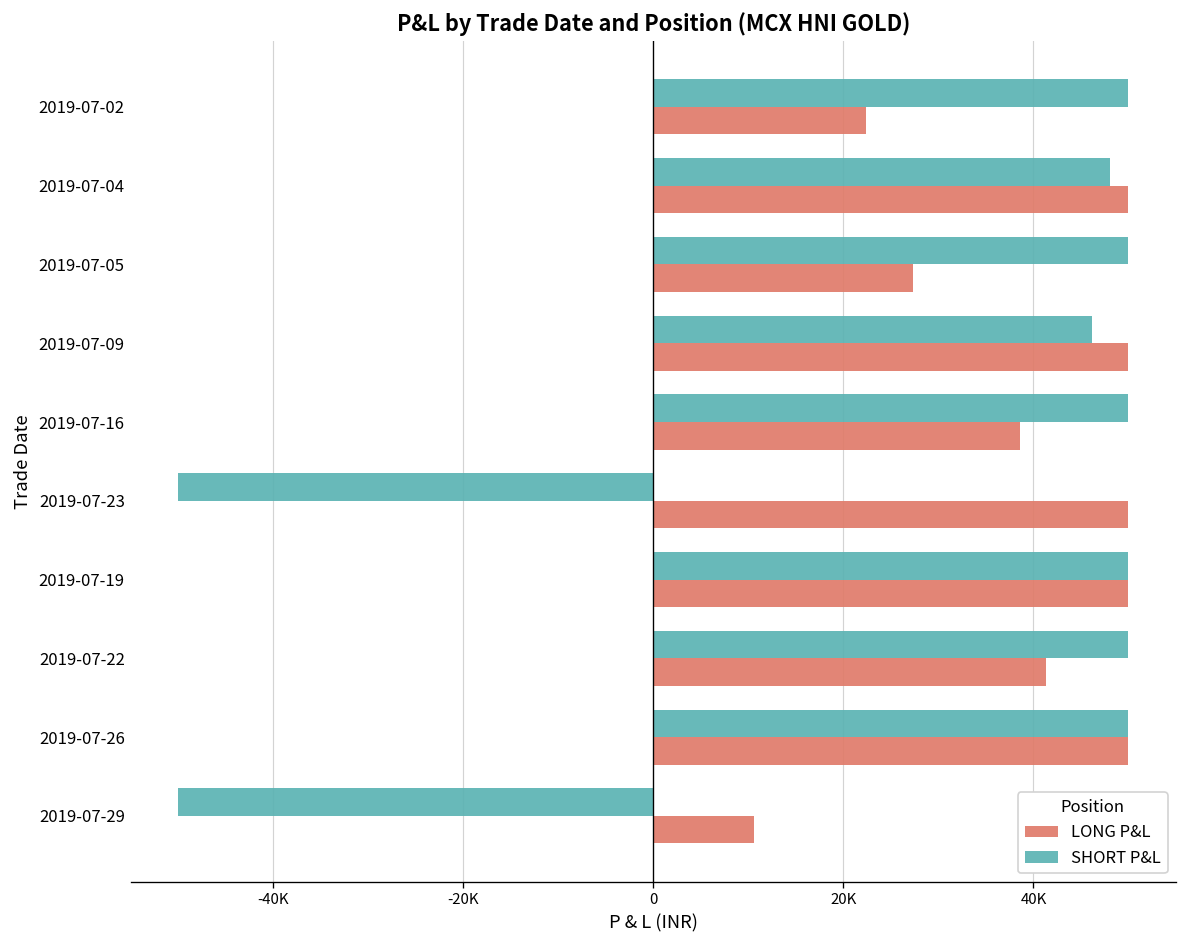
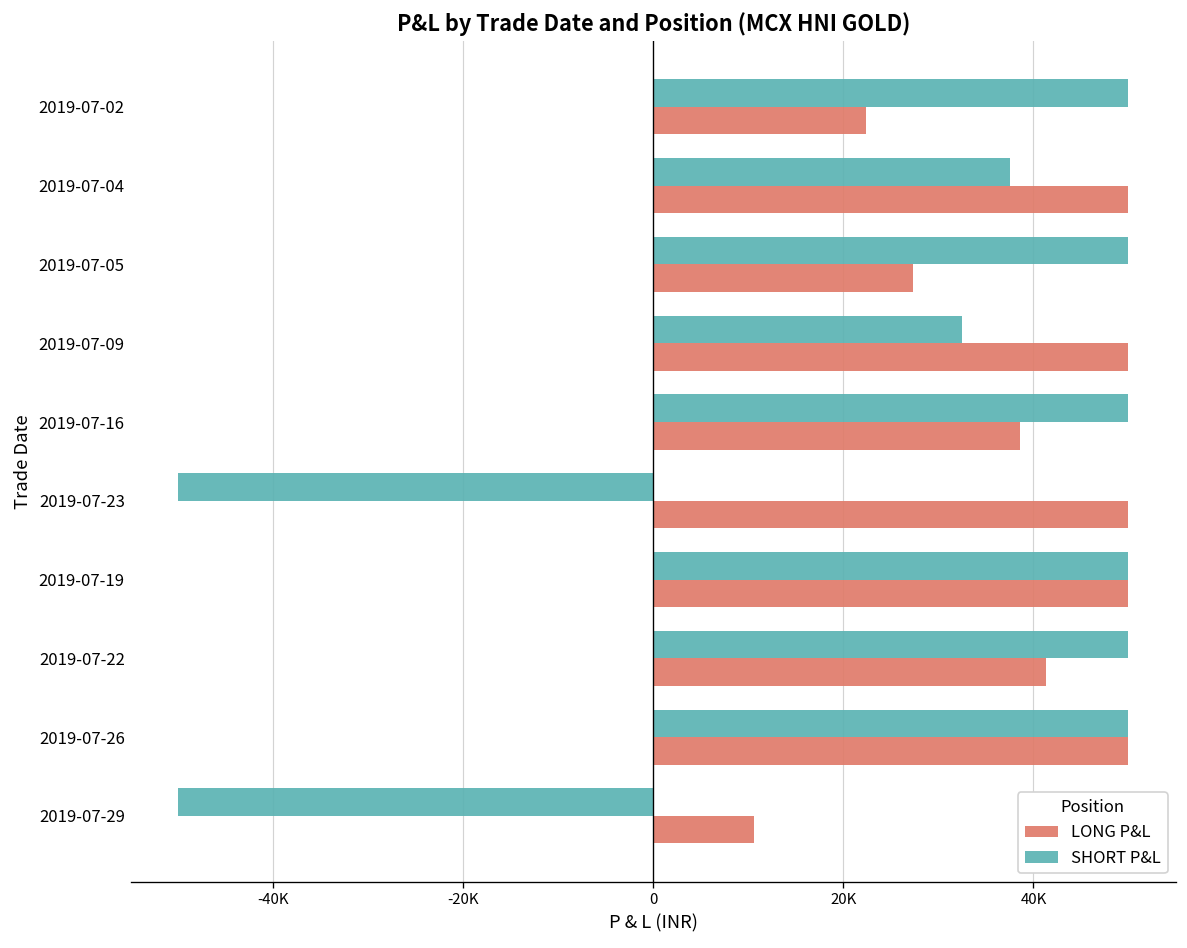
  {
    "LONG P&L": {
      "2019-07-02": 22000,
      "2019-07-04": 50000,
      "2019-07-05": 27000,
      "2019-07-09": 50000,
      "2019-07-16": 39000,
      "2019-07-23": 50000,
      "2019-07-19": 50000,
      "2019-07-22": 41000,
      "2019-07-26": 50000,
      "2019-07-29": 11000
    },
    "SHORT P&L": {
      "2019-07-02": 50000,
-     "2019-07-04": 48000,
+     "2019-07-04": 38000,
      "2019-07-05": 50000,
-     "2019-07-09": 46000,
+     "2019-07-09": 33000,
      "2019-07-16": 50000,
      "2019-07-23": -50000,
      "2019-07-19": 50000,
      "2019-07-22": 50000,
      "2019-07-26": 50000,
      "2019-07-29": -50000
    }
  }
